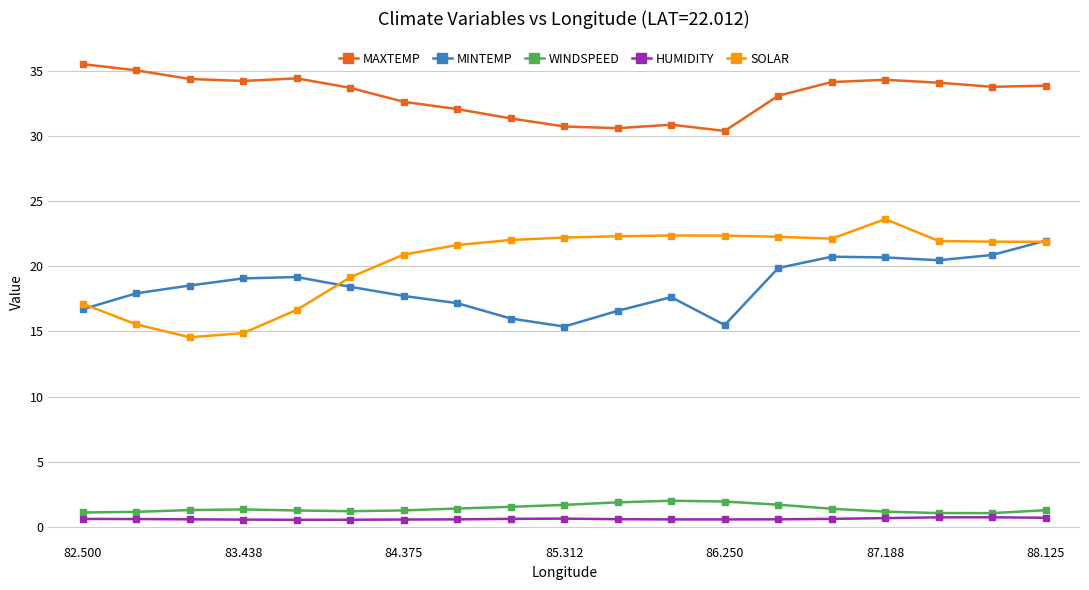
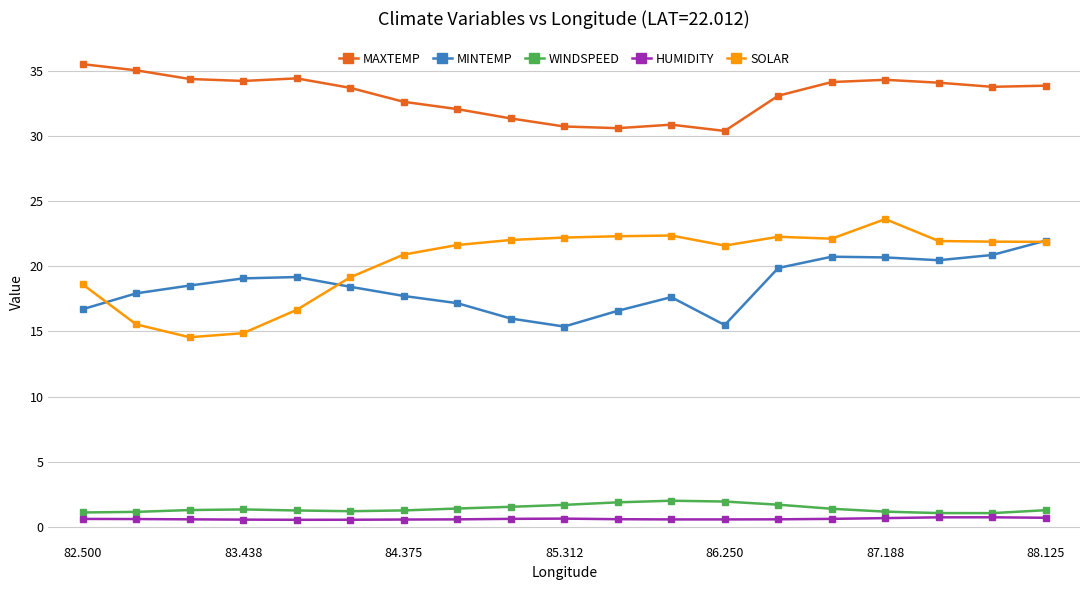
  {
    "MAXTEMP": {
      "82.500": 35.5,
      "83.438": 34.2,
      "84.375": 32.6,
      "85.312": 30.7,
      "86.250": 30.4,
      "87.188": 34.3,
      "88.125": 33.9
    },
    "MINTEMP": {
      "82.500": 16.7,
      "83.438": 19.1,
      "84.375": 17.7,
      "85.312": 15.4,
      "86.250": 15.5,
      "87.188": 20.7
    },
    "WINDSPEED": {
      "82.500": 1.1,
      "83.438": 1.3,
      "84.375": 1.3,
      "85.312": 1.7,
      "86.250": 1.9,
      "87.188": 1.2,
      "88.125": 1.3
    },
    "HUMIDITY": {
      "82.500": 0.6,
      "83.438": 0.5,
      "84.375": 0.6,
      "85.312": 0.6,
      "86.250": 0.6,
      "87.188": 0.7,
      "88.125": 0.7
    },
    "SOLAR": {
-     "82.500": 17.1,
+     "82.500": 18.6,
      "83.438": 14.9,
      "84.375": 20.9,
      "85.312": 22.2,
-     "86.250": 22.4,
+     "86.250": 21.6,
      "87.188": 23.6
    }
  }
